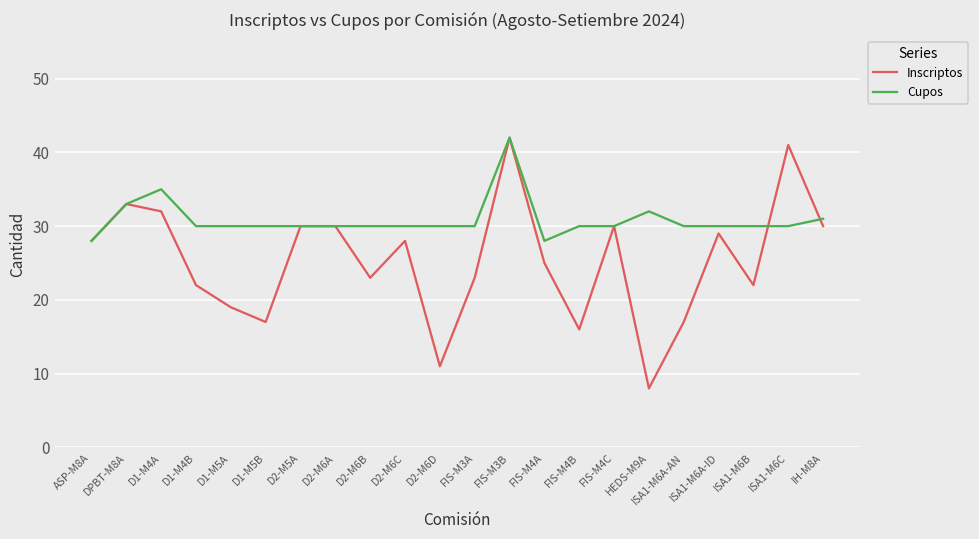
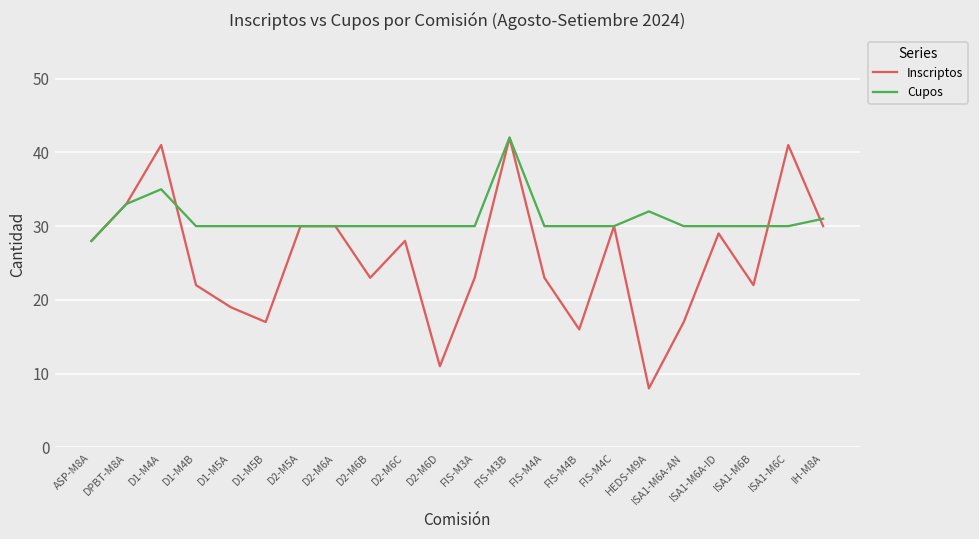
  {
    "Inscriptos": {
-     "D1-M4A": 32,
+     "D1-M4A": 41,
      "D1-M4B": 22,
      "D1-M5A": 19,
      "D1-M5B": 17,
      "D2-M6B": 23,
      "D2-M6C": 28,
      "D2-M6D": 11,
      "FIS-M3A": 23,
-     "FIS-M4A": 25,
+     "FIS-M4A": 23,
      "FIS-M4B": 16,
      "HEDS-M9A": 8,
      "ISA1-M6A-AN": 17,
      "ISA1-M6A-ID": 29,
      "ISA1-M6B": 22,
      "ISA1-M6C": 41,
      "IH-M8A": 30
    },
    "Cupos": {
      "D1-M4A": 35,
      "D1-M4B": 30,
      "D1-M5A": 30,
      "D1-M5B": 30,
      "D2-M6B": 30,
      "D2-M6C": 30,
      "D2-M6D": 30,
      "FIS-M3A": 30,
-     "FIS-M4A": 28,
+     "FIS-M4A": 30,
      "FIS-M4B": 30,
      "HEDS-M9A": 32,
      "ISA1-M6A-AN": 30,
      "ISA1-M6A-ID": 30,
      "ISA1-M6B": 30,
      "ISA1-M6C": 30,
      "IH-M8A": 31
    }
  }
